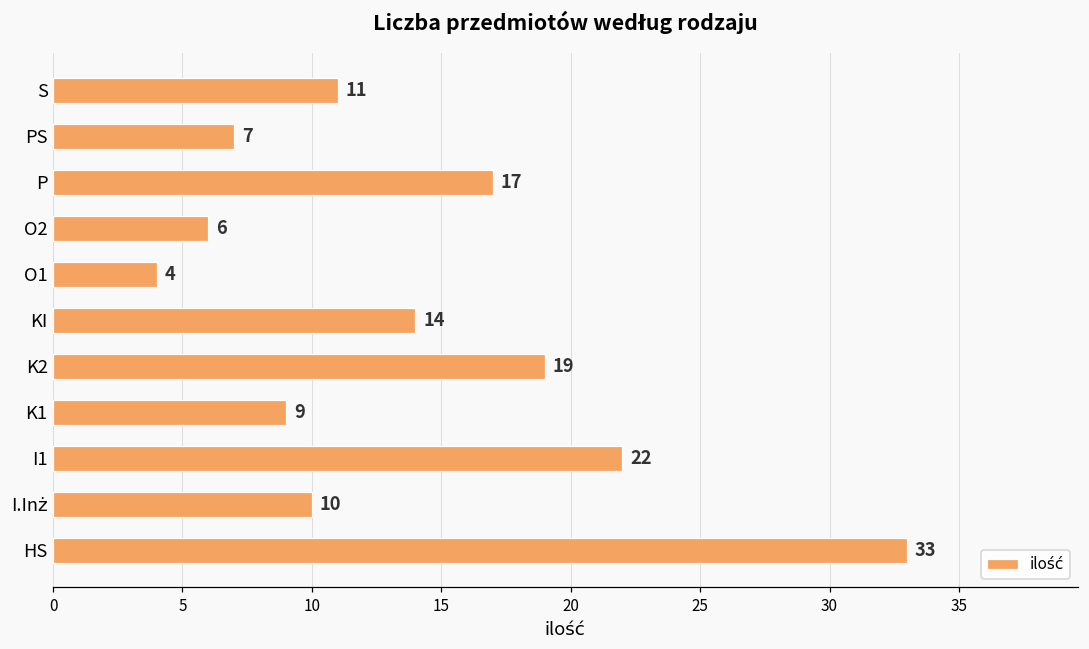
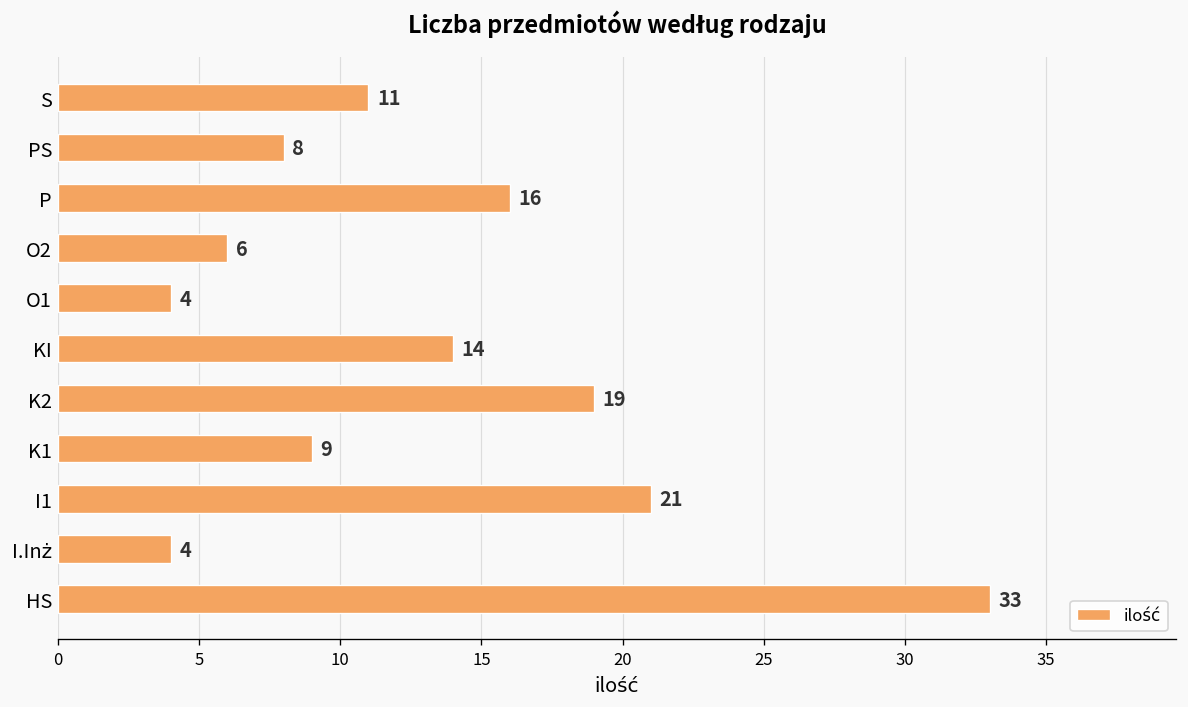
  {
    "S": 11,
-   "PS": 7,
-   "P": 17,
+   "PS": 8,
+   "P": 16,
    "O2": 6,
    "O1": 4,
    "KI": 14,
    "K2": 19,
    "K1": 9,
-   "I1": 22,
-   "I.Inż": 10,
+   "I1": 21,
+   "I.Inż": 4,
    "HS": 33
  }
